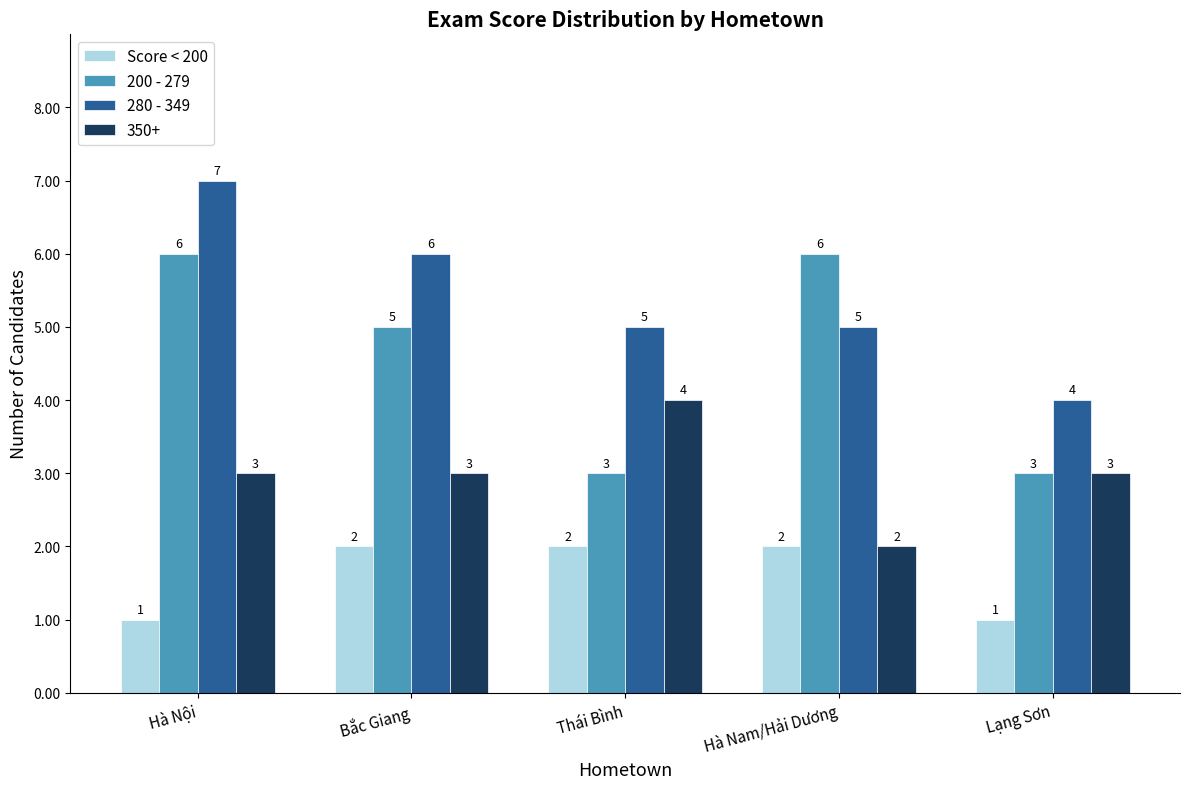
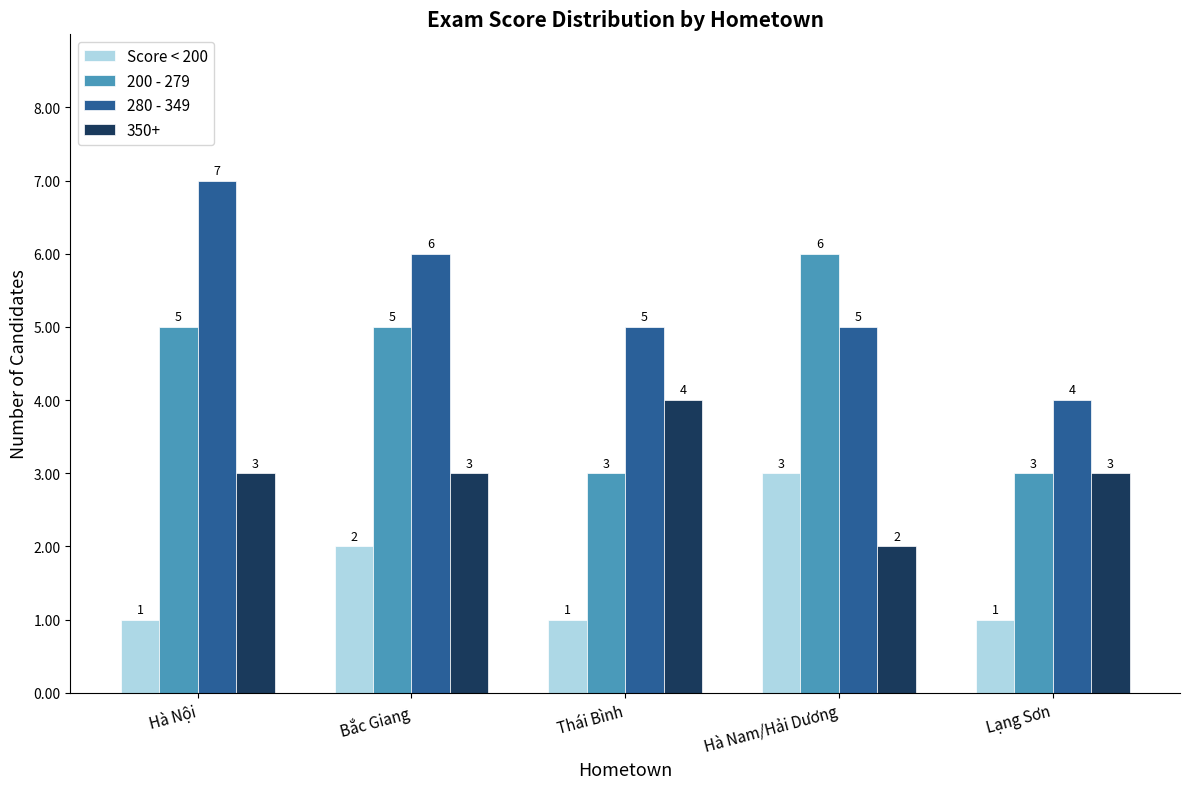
  {
    "Score < 200": {
      "Hà Nội": 1,
      "Bắc Giang": 2,
-     "Thái Bình": 2,
-     "Hà Nam/Hải Dương": 2,
+     "Thái Bình": 1,
+     "Hà Nam/Hải Dương": 3,
      "Lạng Sơn": 1
    },
    "200 - 279": {
-     "Hà Nội": 6,
+     "Hà Nội": 5,
      "Bắc Giang": 5,
      "Thái Bình": 3,
      "Hà Nam/Hải Dương": 6,
      "Lạng Sơn": 3
    },
    "280 - 349": {
      "Hà Nội": 7,
      "Bắc Giang": 6,
      "Thái Bình": 5,
      "Hà Nam/Hải Dương": 5,
      "Lạng Sơn": 4
    },
    "350+": {
      "Hà Nội": 3,
      "Bắc Giang": 3,
      "Thái Bình": 4,
      "Hà Nam/Hải Dương": 2,
      "Lạng Sơn": 3
    }
  }
